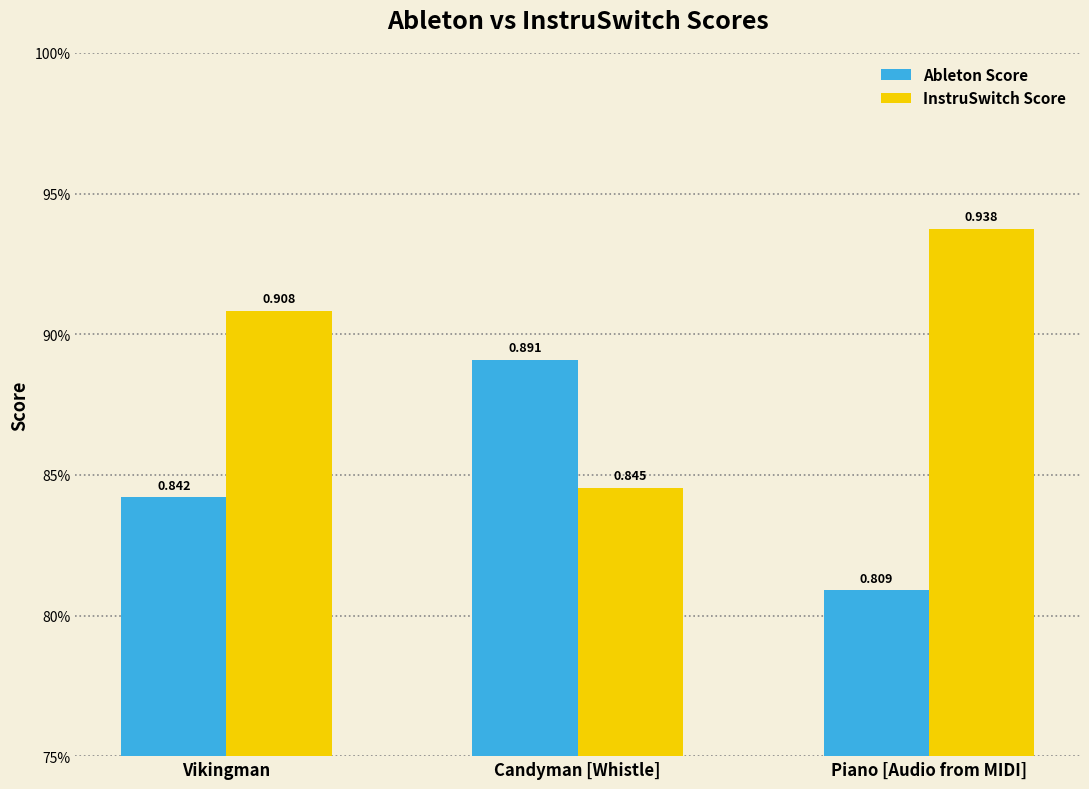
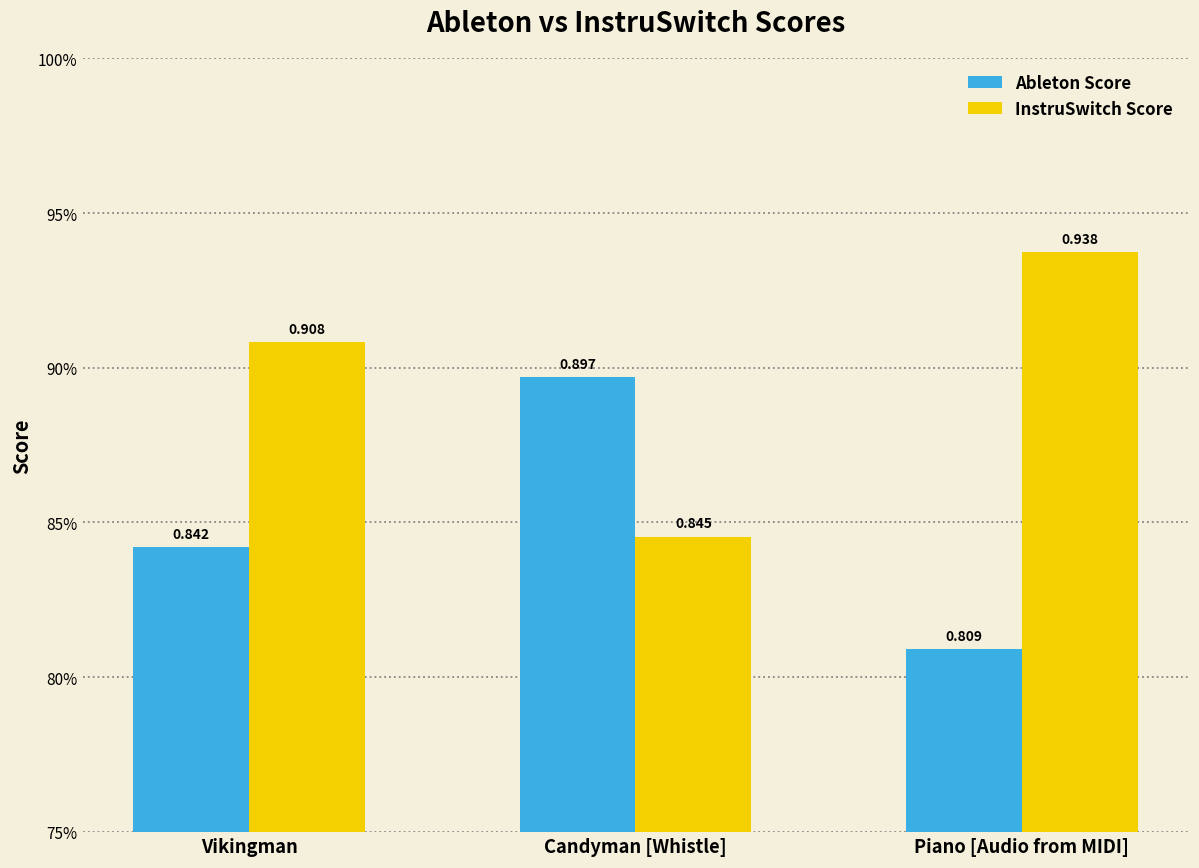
  {
    "Ableton Score": {
      "Vikingman": 0.842,
-     "Candyman [Whistle]": 0.891,
+     "Candyman [Whistle]": 0.897,
      "Piano [Audio from MIDI]": 0.809
    },
    "InstruSwitch Score": {
      "Vikingman": 0.908,
      "Candyman [Whistle]": 0.845,
      "Piano [Audio from MIDI]": 0.938
    }
  }
